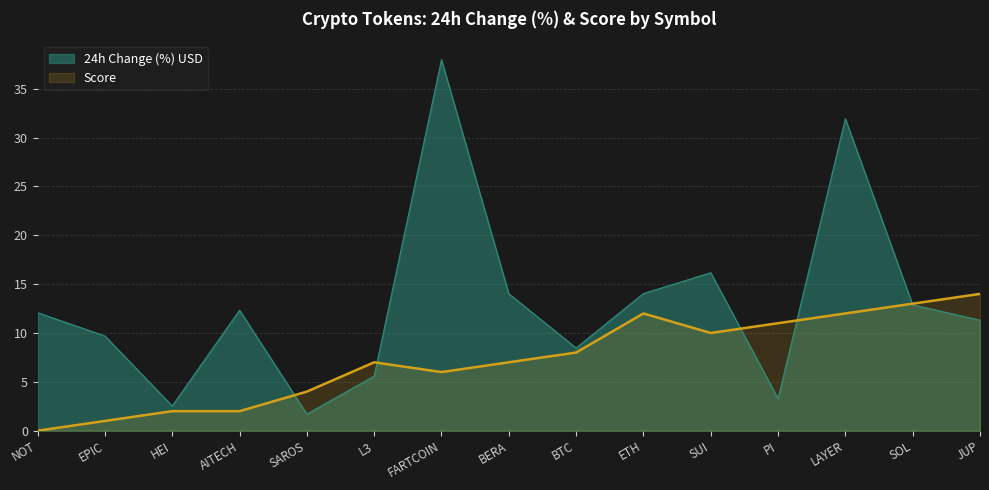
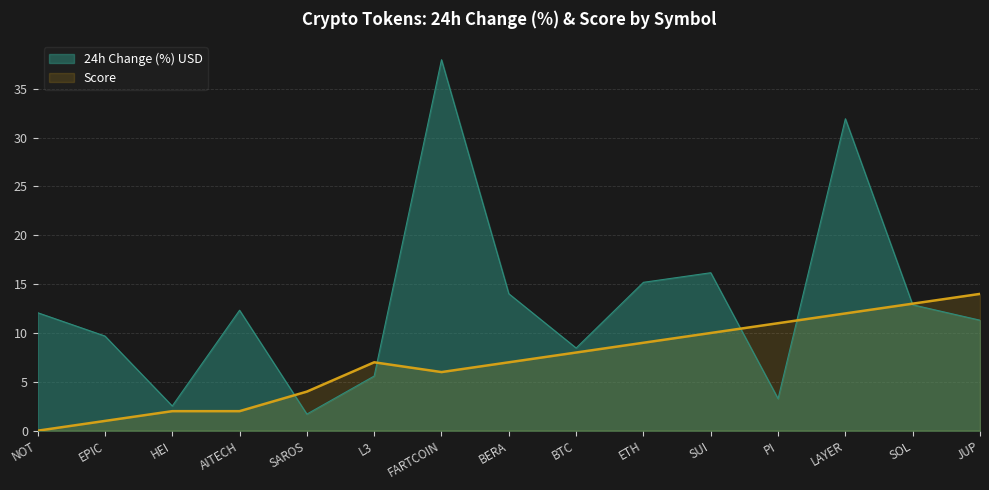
  {
    "24h Change (%) USD": {
      "NOT": 12,
      "EPIC": 10,
      "HEI": 3,
      "AITECH": 12,
      "SAROS": 2,
      "L3": 6,
      "FARTCOIN": 38,
      "BERA": 14,
      "BTC": 8,
-     "ETH": 14,
+     "ETH": 15,
      "SUI": 16,
      "PI": 3,
      "LAYER": 32,
      "JUP": 11
    },
    "Score": {
      "NOT": 0,
      "EPIC": 1,
      "HEI": 2,
      "AITECH": 2,
      "SAROS": 4,
      "L3": 7,
      "FARTCOIN": 6,
      "BERA": 7,
      "BTC": 8,
-     "ETH": 12,
+     "ETH": 9,
      "SUI": 10,
      "PI": 11,
      "LAYER": 12,
      "JUP": 14
    }
  }
